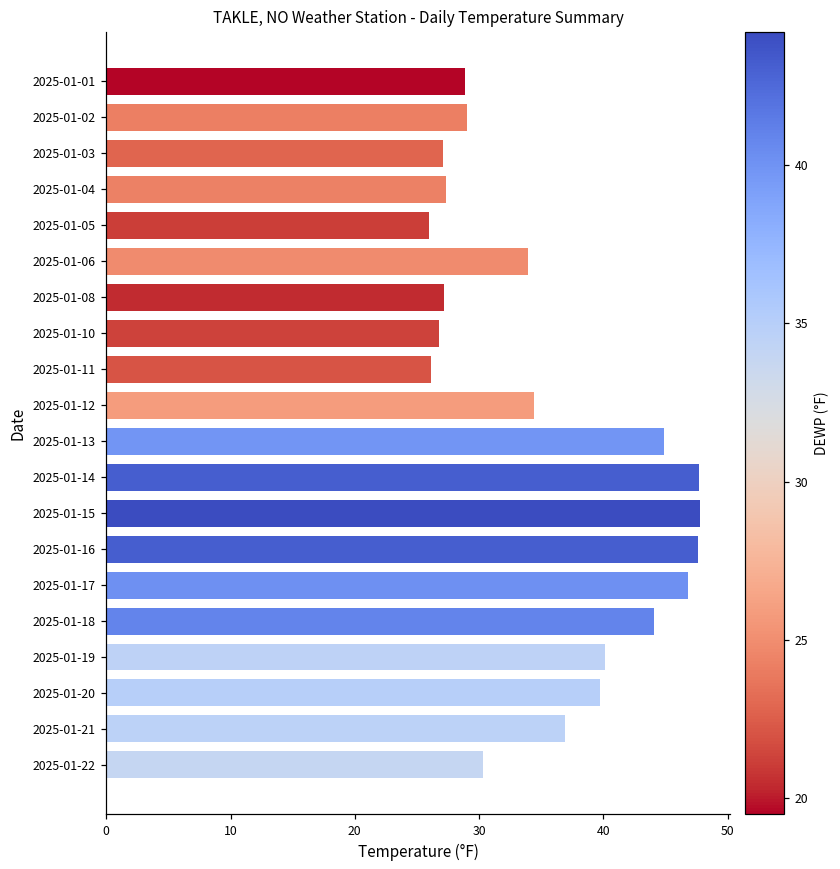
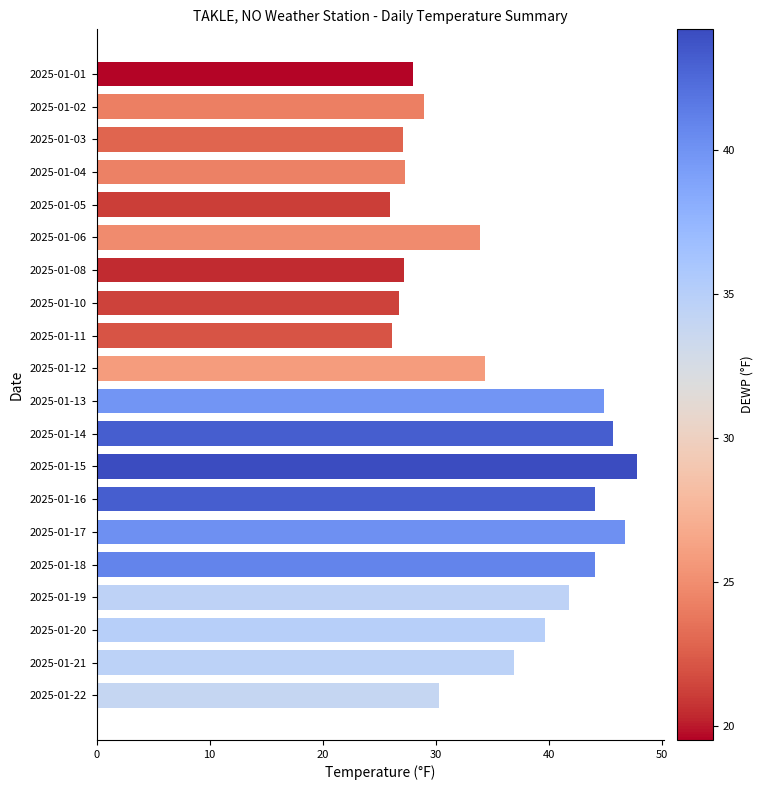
  {
-   "2025-01-01": 28.9,
+   "2025-01-01": 28.0,
    "2025-01-02": 29.0,
    "2025-01-03": 27.1,
    "2025-01-04": 27.3,
    "2025-01-05": 26.0,
    "2025-01-06": 33.9,
    "2025-01-08": 27.2,
    "2025-01-10": 26.8,
    "2025-01-11": 26.1,
    "2025-01-12": 34.4,
    "2025-01-13": 44.9,
-   "2025-01-14": 47.7,
+   "2025-01-14": 45.7,
    "2025-01-15": 47.8,
-   "2025-01-16": 47.6,
+   "2025-01-16": 44.1,
    "2025-01-17": 46.8,
    "2025-01-18": 44.1,
-   "2025-01-19": 40.1,
+   "2025-01-19": 41.8,
    "2025-01-20": 39.7,
    "2025-01-21": 36.9,
    "2025-01-22": 30.3
  }
